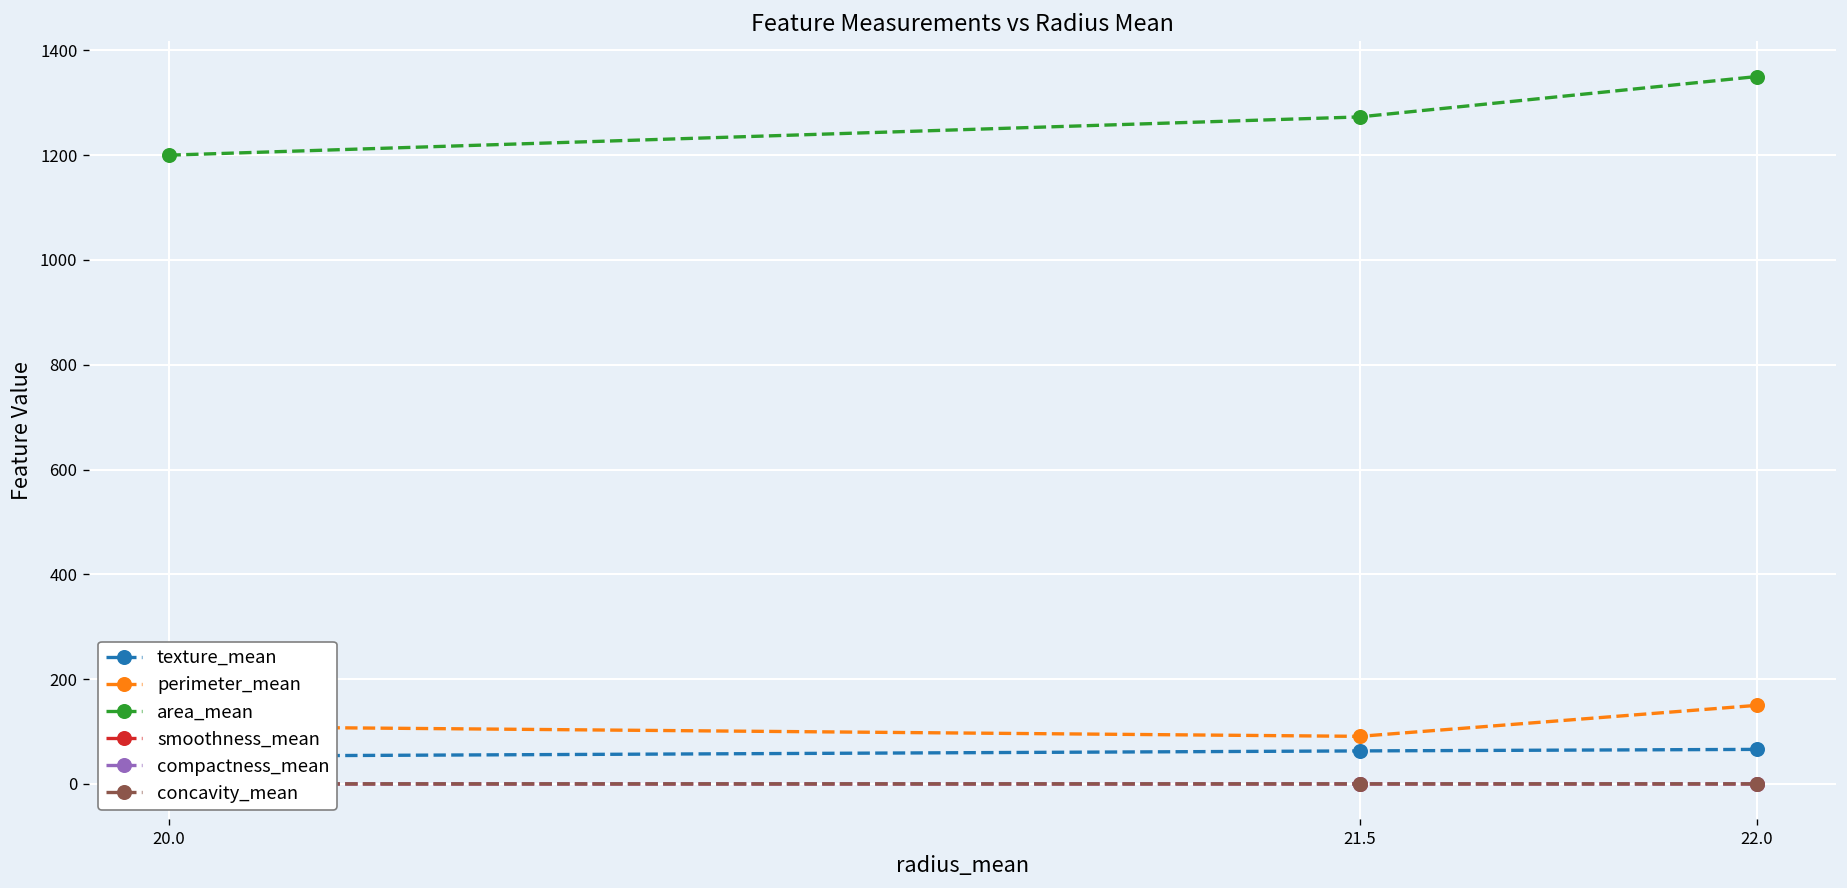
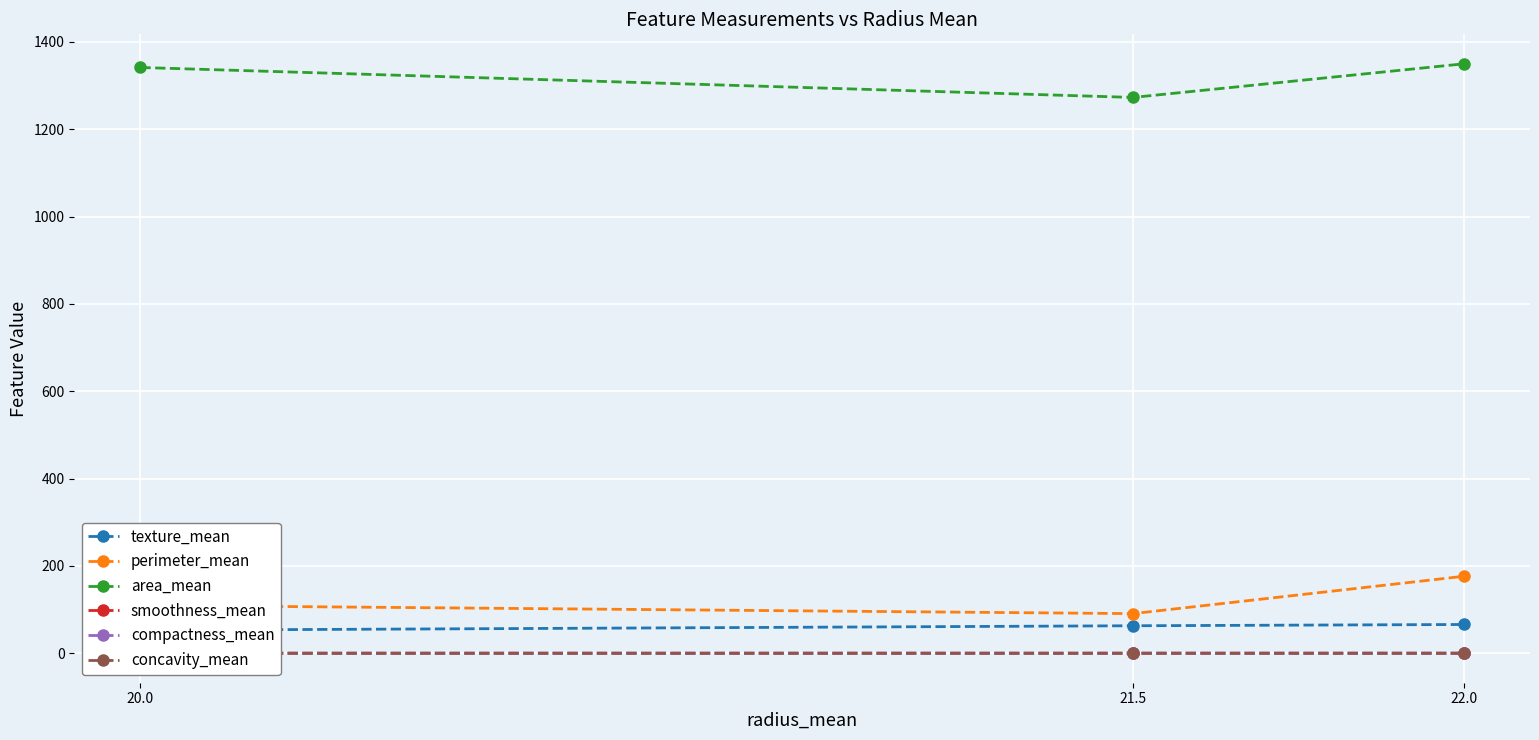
  {
    "texture_mean": {
      "21.5": 60,
      "22.0": 70
    },
    "perimeter_mean": {
      "21.5": 90,
-     "22.0": 150
+     "22.0": 180
    },
    "area_mean": {
-     "20.0": 1200,
+     "20.0": 1340,
      "21.5": 1270,
      "22.0": 1350
    },
    "concavity_mean": {
      "21.5": 0,
      "22.0": 0
    }
  }
